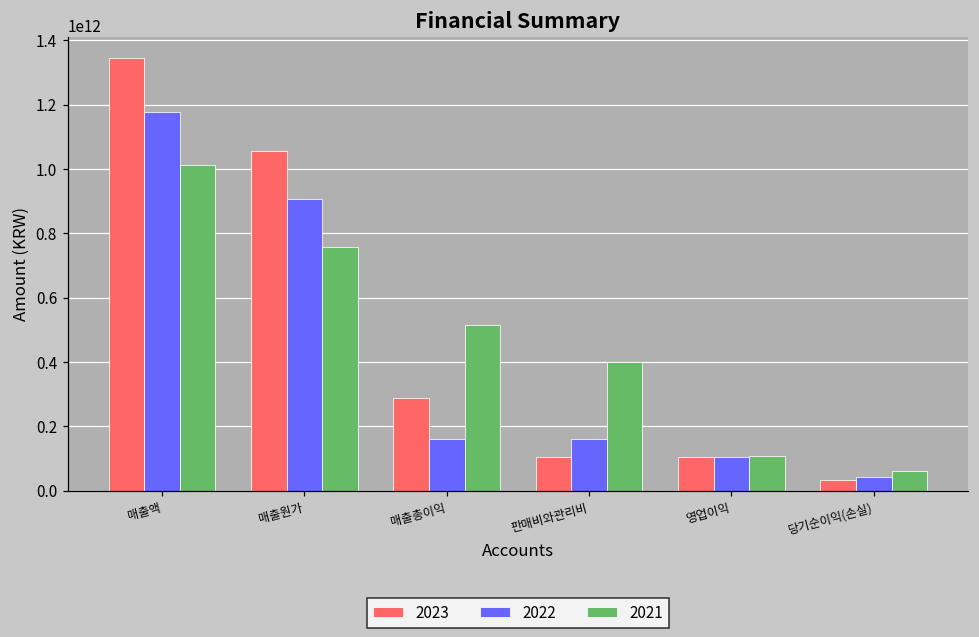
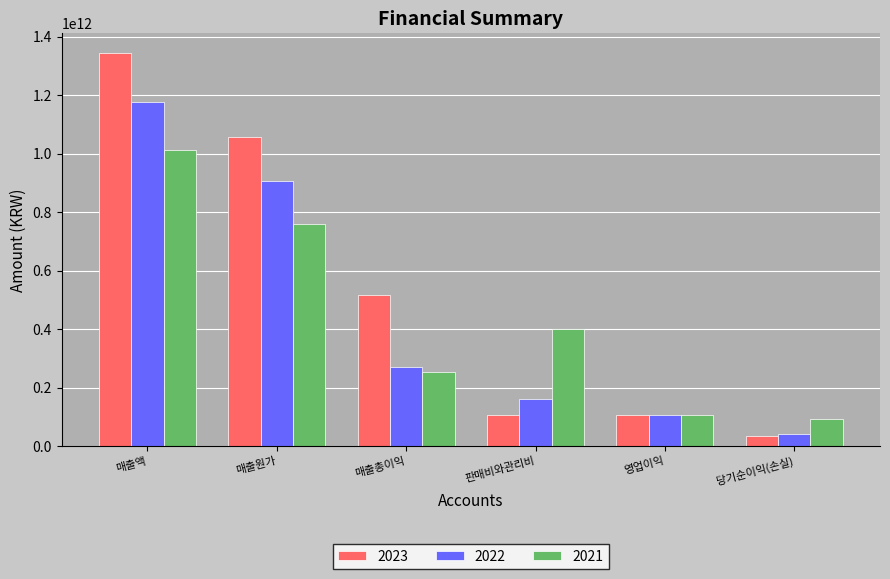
  {
    "2023": {
      "매출액": 1340000000000,
      "매출원가": 1060000000000,
-     "매출총이익": 290000000000,
+     "매출총이익": 520000000000,
      "판매비와관리비": 110000000000,
      "영업이익": 110000000000,
      "당기순이익(손실)": 30000000000
    },
    "2022": {
      "매출액": 1180000000000,
      "매출원가": 910000000000,
-     "매출총이익": 160000000000,
+     "매출총이익": 270000000000,
      "판매비와관리비": 160000000000,
      "영업이익": 110000000000,
      "당기순이익(손실)": 40000000000
    },
    "2021": {
      "매출액": 1010000000000,
      "매출원가": 760000000000,
-     "매출총이익": 520000000000,
+     "매출총이익": 250000000000,
      "판매비와관리비": 400000000000,
      "영업이익": 110000000000,
-     "당기순이익(손실)": 60000000000
+     "당기순이익(손실)": 90000000000
    }
  }
